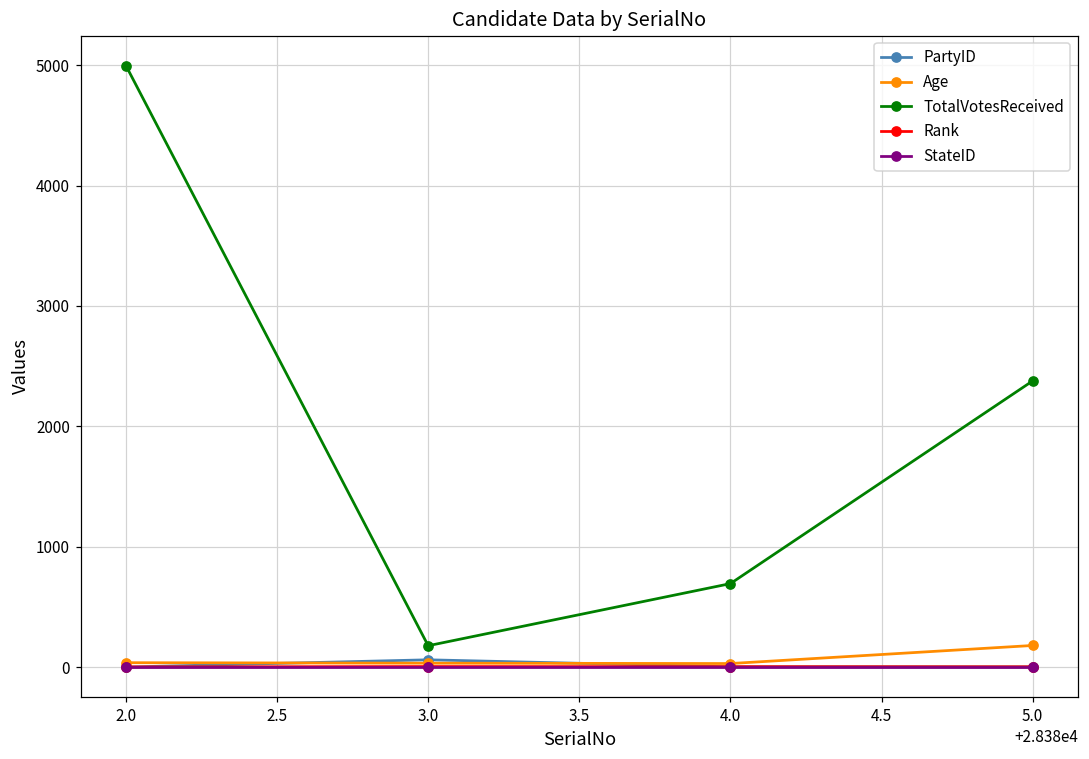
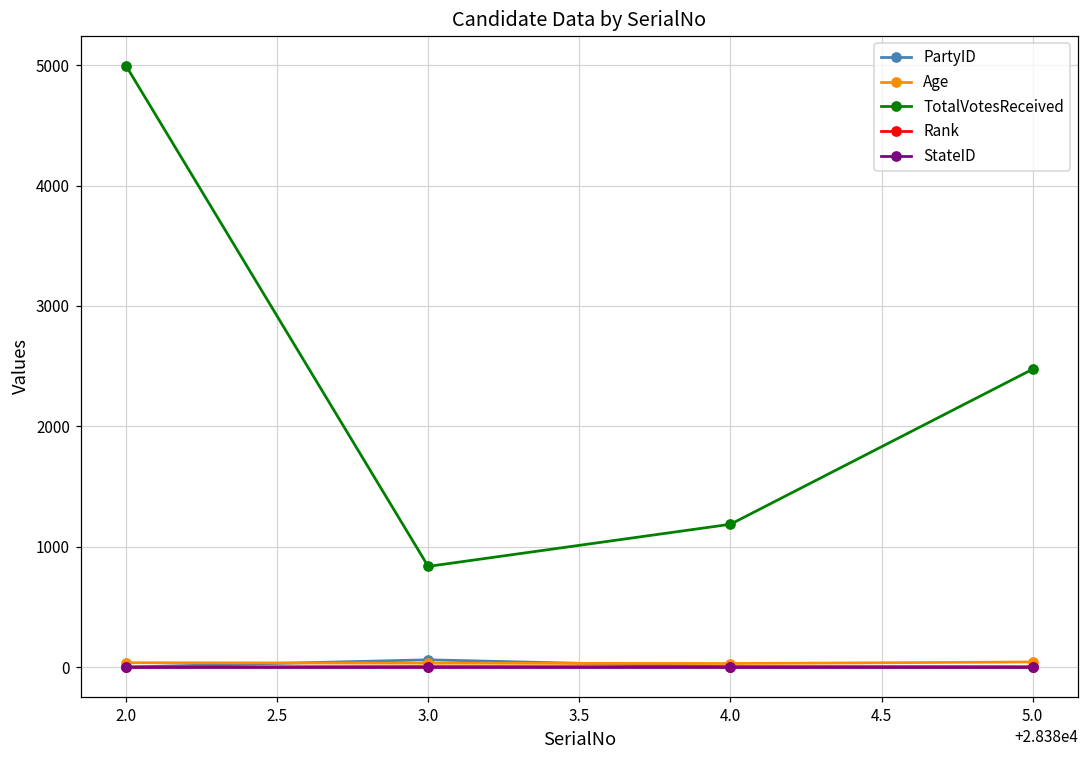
  {
    "PartyID": {
      "3.0": 60
    },
    "Age": {
      "2.0": 40,
      "3.0": 30,
      "4.0": 30,
-     "5.0": 180
+     "5.0": 40
    },
    "TotalVotesReceived": {
      "2.0": 5000,
-     "3.0": 180,
-     "4.0": 690,
-     "5.0": 2380
+     "3.0": 840,
+     "4.0": 1190,
+     "5.0": 2470
    },
    "StateID": {
      "3.0": 0
    }
  }
